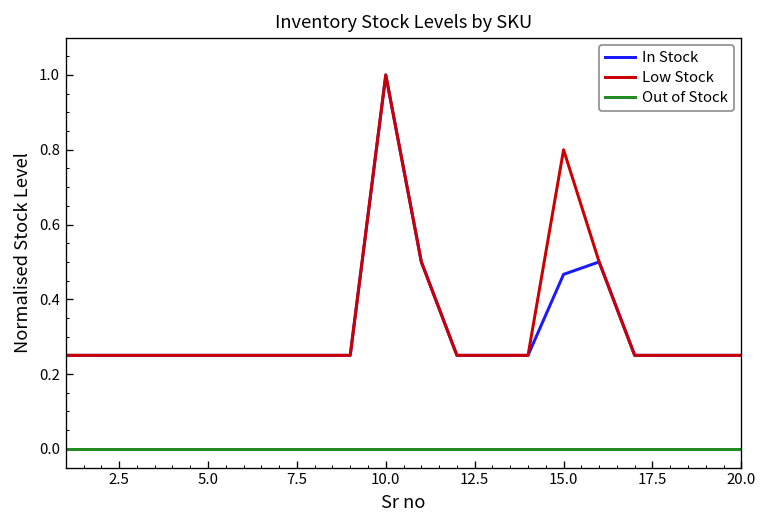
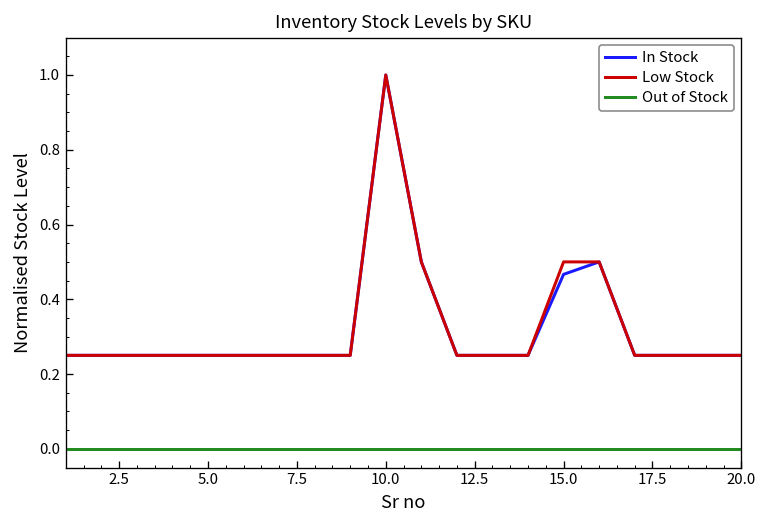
  {
    "In Stock": {
      "15.0": 0.47
    },
    "Low Stock": {
-     "15.0": 0.80
+     "15.0": 0.50
    },
    "Out of Stock": {
      "5.0": 0.00,
      "10.0": 0.00,
      "15.0": 0.00,
      "20.0": 0.00
    }
  }
